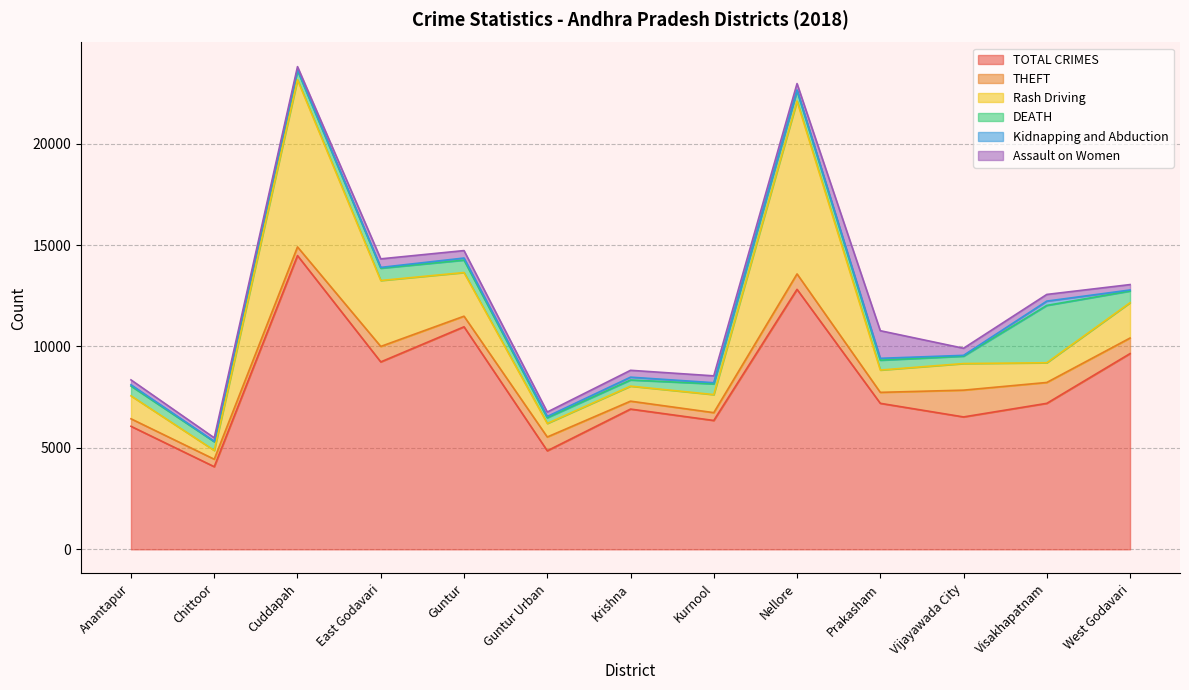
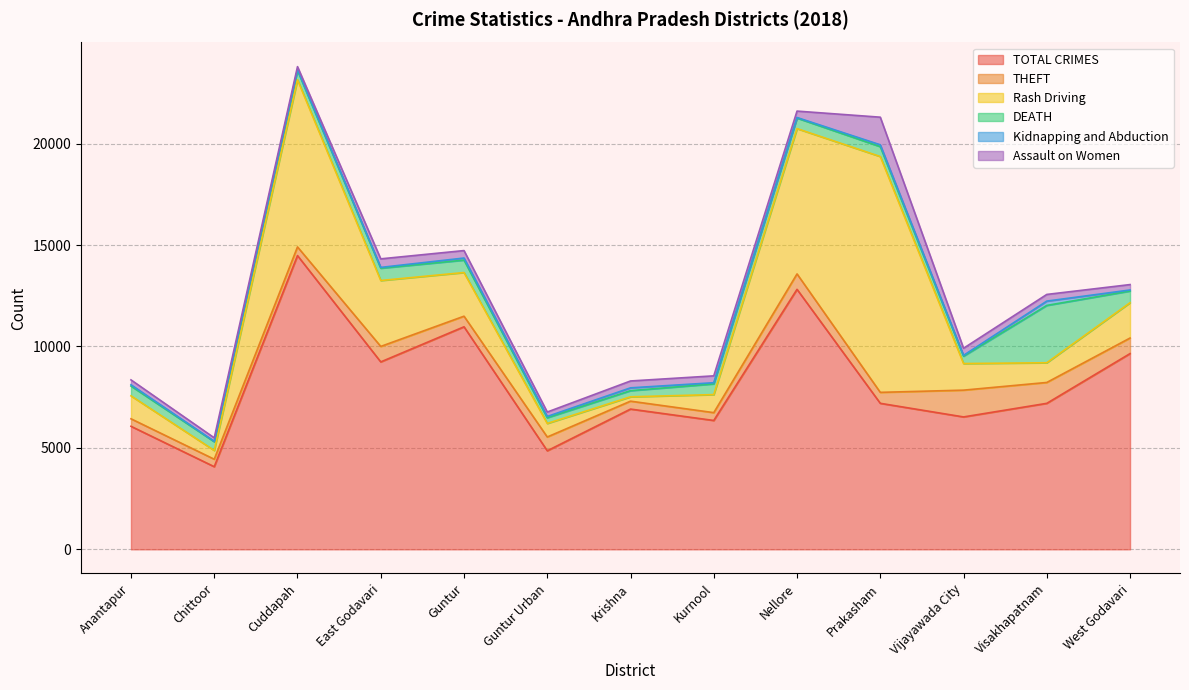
  {
    "Rash Driving": {
      "Anantapur": 1100,
      "Chittoor": 400,
      "Cuddapah": 8200,
      "East Godavari": 3300,
      "Guntur": 2200,
      "Guntur Urban": 700,
-     "Krishna": 700,
+     "Krishna": 200,
      "Kurnool": 900,
-     "Nellore": 8500,
-     "Prakasham": 1100,
+     "Nellore": 7200,
+     "Prakasham": 11600,
      "Vijayawada City": 1300,
      "Visakhapatnam": 1000,
      "West Godavari": 1700
    },
    "DEATH": {
      "Krishna": 300,
      "Visakhapatnam": 2800
    },
    "Kidnapping and Abduction": {
      "Krishna": 100,
      "Visakhapatnam": 200
    },
    "Assault on Women": {
      "Anantapur": 200,
      "Chittoor": 200,
      "Cuddapah": 100,
      "East Godavari": 400,
      "Guntur": 400,
      "Guntur Urban": 200,
      "Krishna": 300,
      "Kurnool": 300,
      "Nellore": 300,
      "Prakasham": 1400,
      "Vijayawada City": 400,
      "Visakhapatnam": 300,
      "West Godavari": 300
    }
  }
